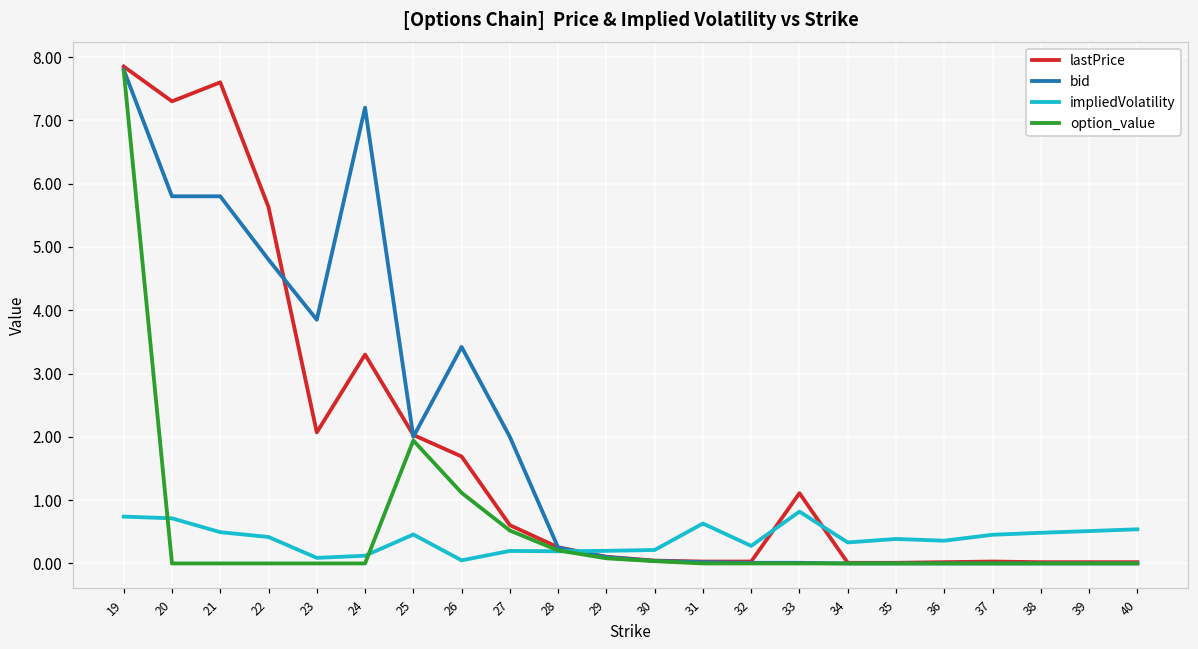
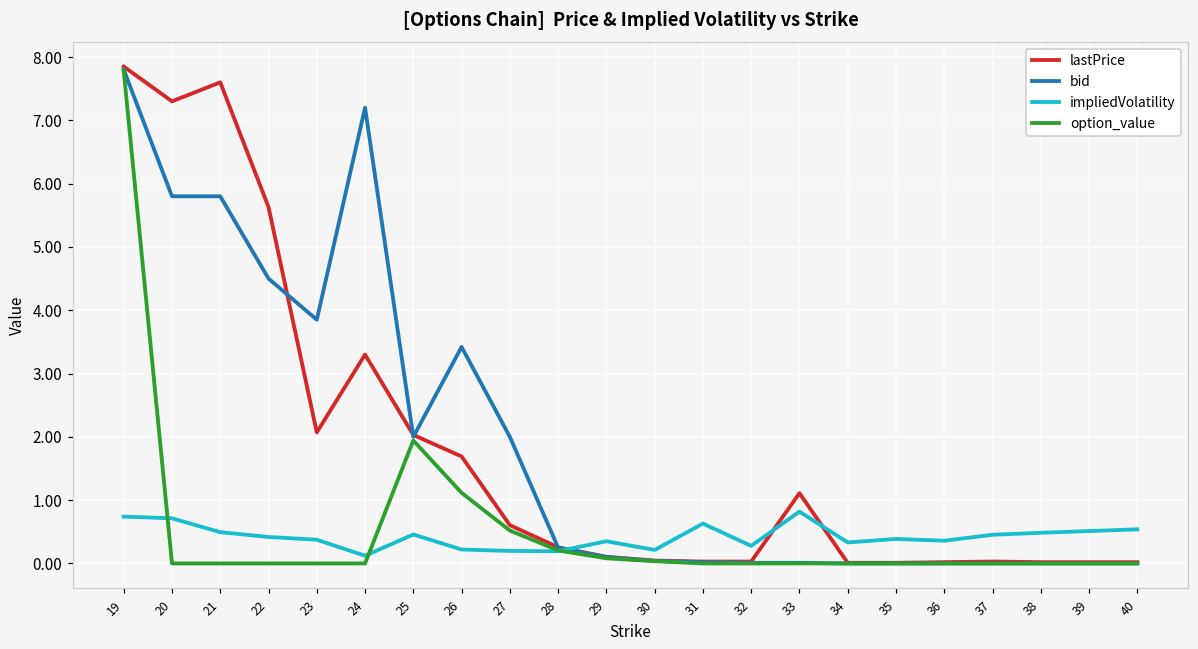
  {
    "lastPrice": {
      "19": 7.9,
      "20": 7.3,
      "21": 7.6,
      "22": 5.6,
      "23": 2.1,
      "24": 3.3,
      "26": 1.7,
      "27": 0.6,
      "33": 1.1
    },
    "bid": {
      "20": 5.8,
      "21": 5.8,
-     "22": 4.8,
+     "22": 4.5,
      "23": 3.9,
      "24": 7.2,
      "26": 3.4,
      "27": 2.0
    },
    "impliedVolatility": {
      "19": 0.7,
      "20": 0.7,
      "21": 0.5,
      "22": 0.4,
-     "23": 0.1,
+     "23": 0.4,
      "24": 0.1,
      "25": 0.5,
-     "26": 0.0,
+     "26": 0.2,
      "27": 0.2,
-     "29": 0.2,
+     "29": 0.4,
      "30": 0.2,
      "31": 0.6,
      "32": 0.3,
      "33": 0.8,
      "34": 0.3,
      "35": 0.4,
      "36": 0.4,
      "37": 0.5,
      "38": 0.5,
      "39": 0.5,
      "40": 0.5
    },
    "option_value": {
      "20": 0.0,
      "21": 0.0,
      "22": 0.0,
      "23": 0.0,
      "24": 0.0,
      "25": 1.9,
      "26": 1.1,
      "27": 0.5
    }
  }
